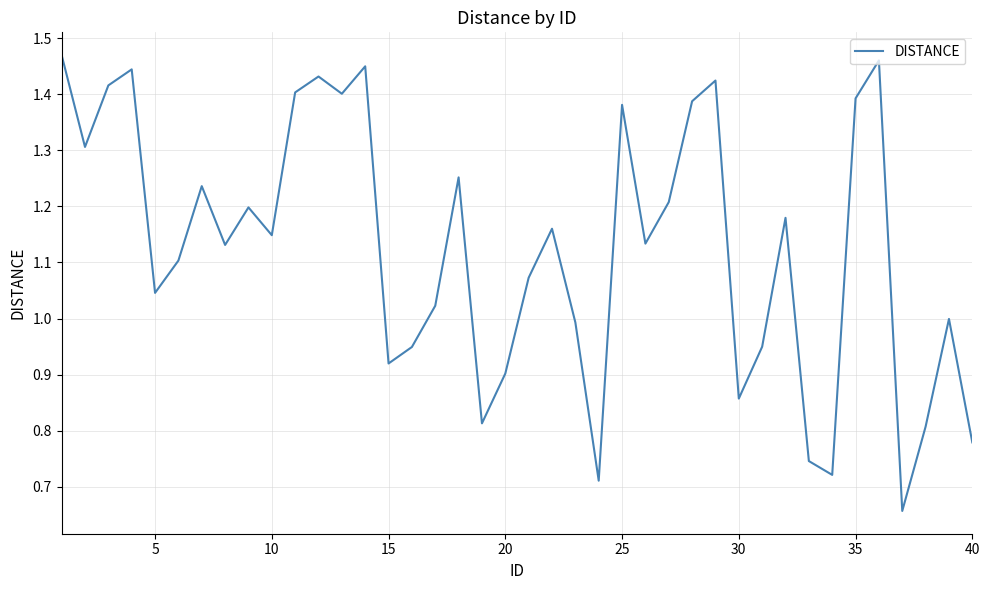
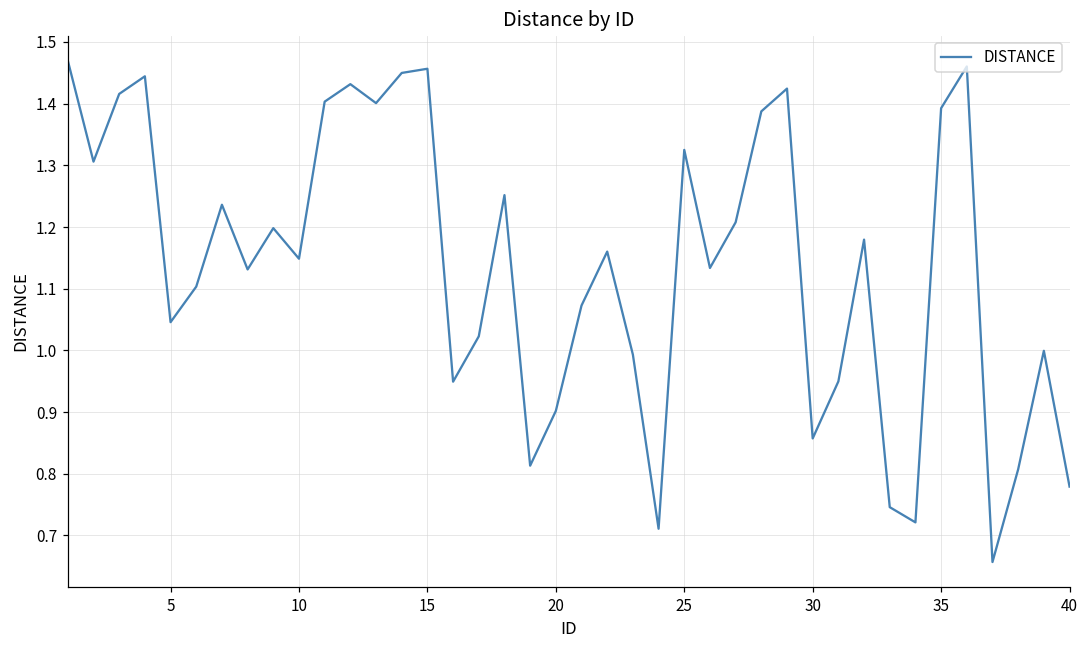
  {
    "5": 1.05,
    "10": 1.15,
-   "15": 0.92,
+   "15": 1.46,
    "20": 0.90,
-   "25": 1.38,
+   "25": 1.33,
    "30": 0.86,
    "35": 1.39,
    "40": 0.78
  }
